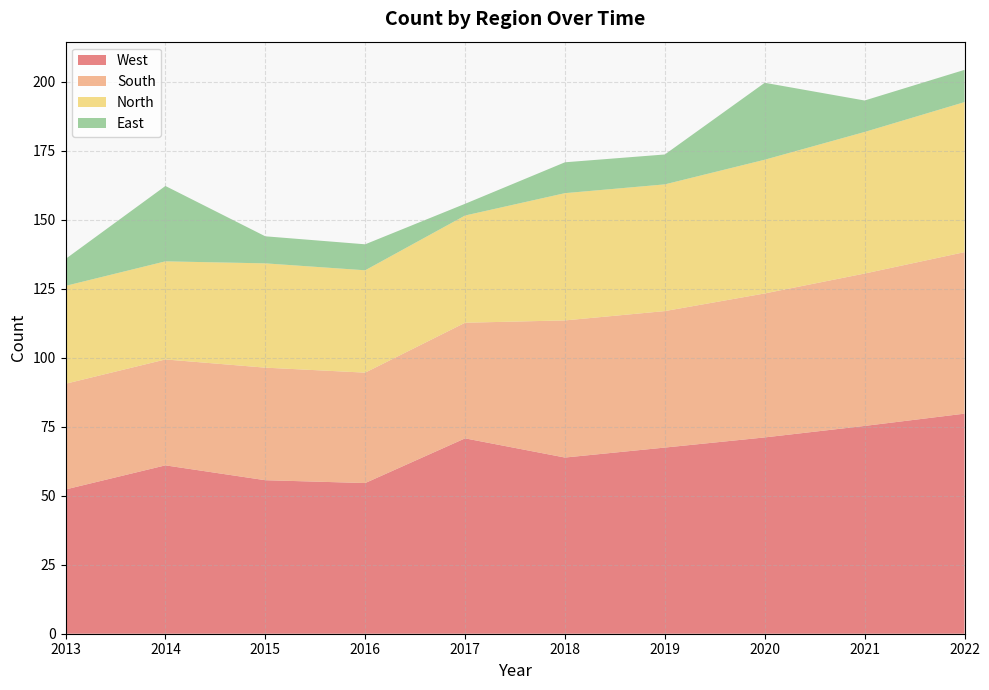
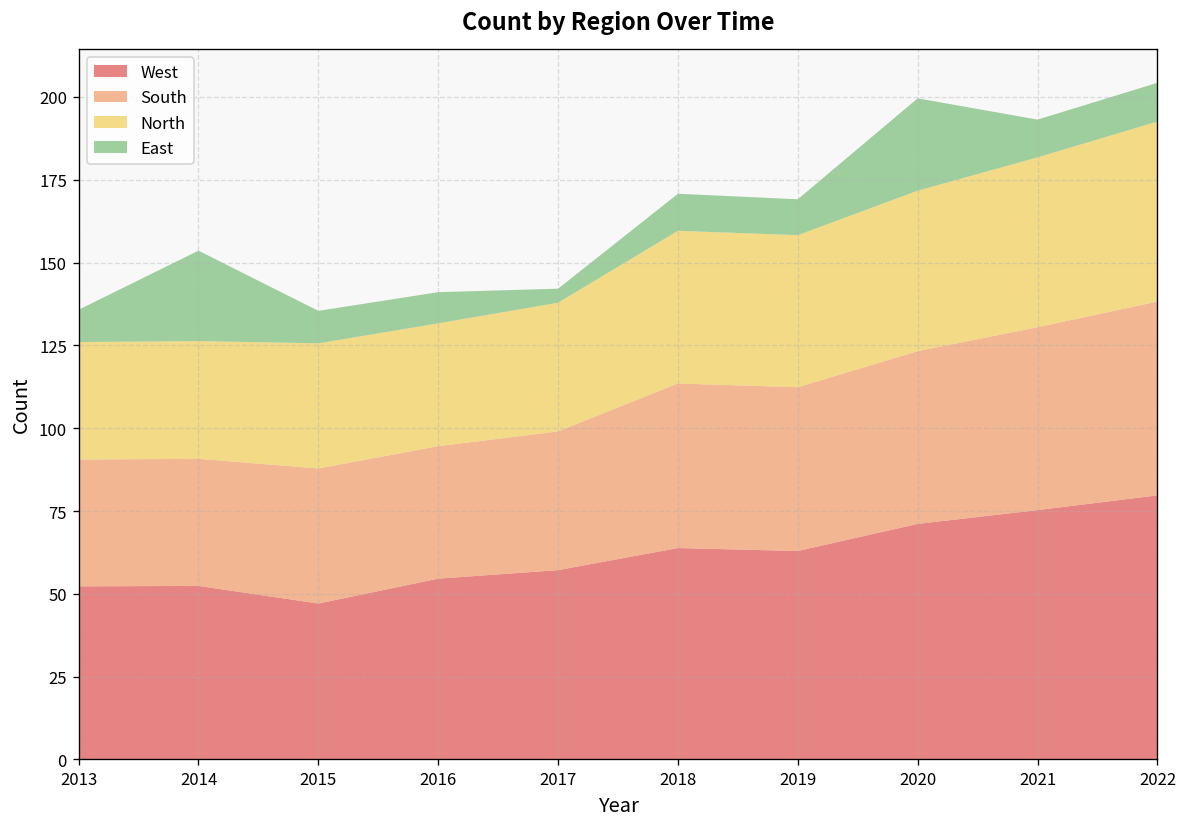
  {
    "West": {
      "2013": 52,
-     "2014": 61,
-     "2015": 56,
+     "2014": 52,
+     "2015": 47,
      "2016": 55,
-     "2017": 71,
+     "2017": 57,
      "2018": 64,
-     "2019": 67,
+     "2019": 63,
      "2020": 71,
      "2021": 75,
      "2022": 80
    },
    "East": {
      "2013": 10,
      "2014": 27,
      "2015": 10,
      "2016": 9,
      "2017": 4,
      "2018": 11,
      "2019": 11,
      "2020": 28,
      "2021": 11,
      "2022": 12
    }
  }
